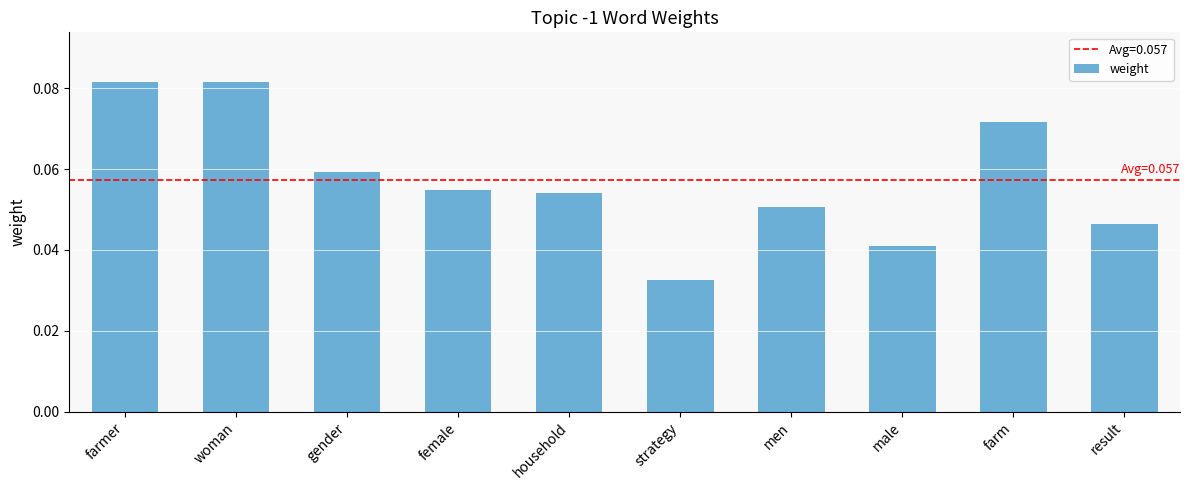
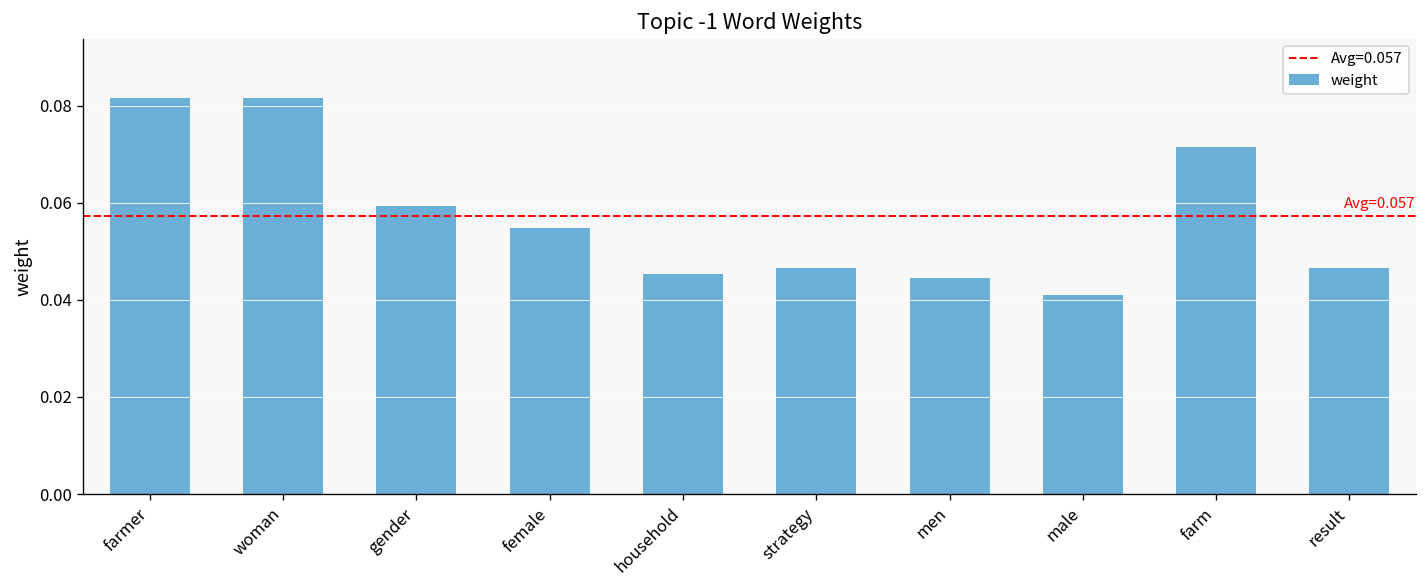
  {
    "farmer": 0.082,
    "woman": 0.082,
    "gender": 0.059,
    "female": 0.055,
-   "household": 0.054,
-   "strategy": 0.033,
-   "men": 0.051,
+   "household": 0.045,
+   "strategy": 0.047,
+   "men": 0.045,
    "male": 0.041,
    "farm": 0.072,
    "result": 0.047
  }
